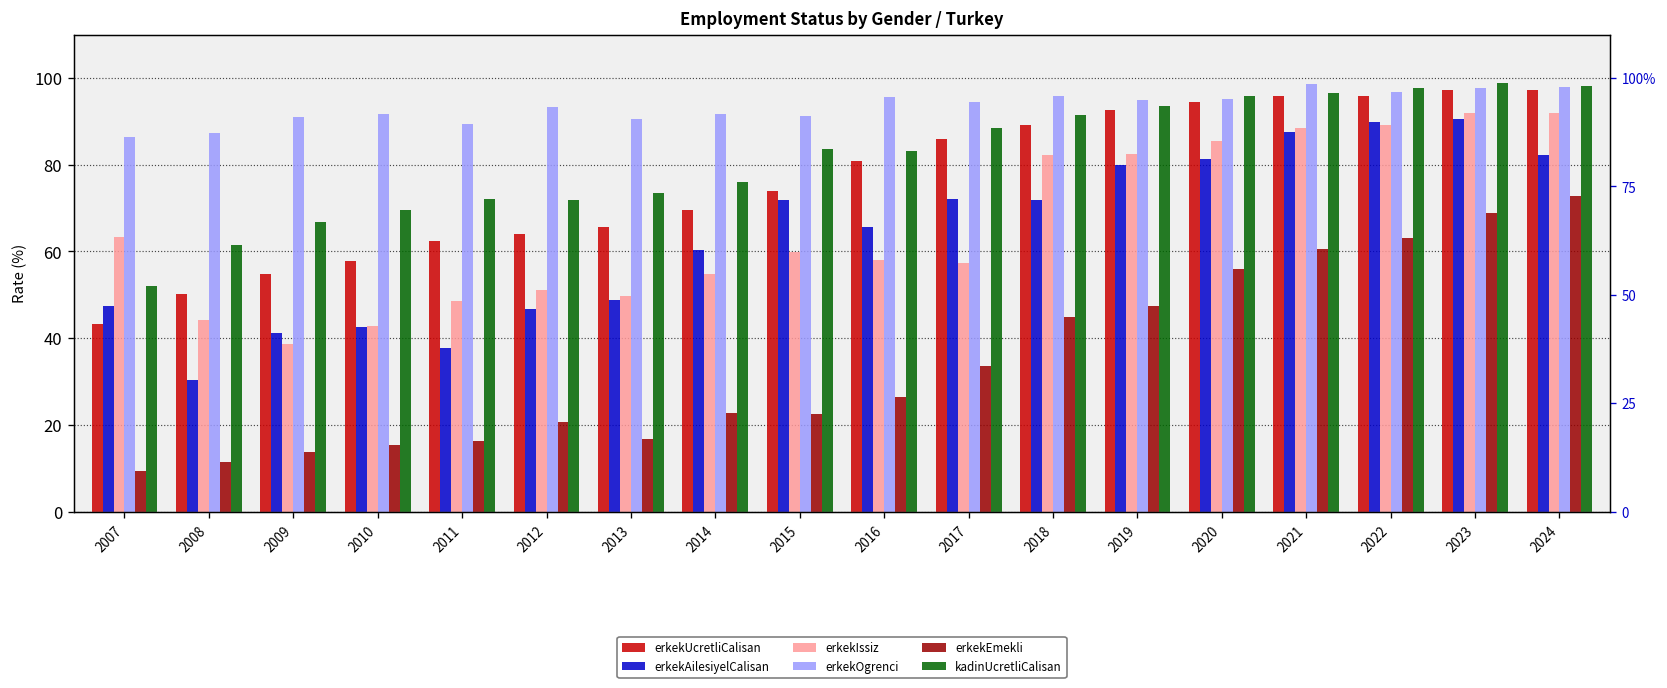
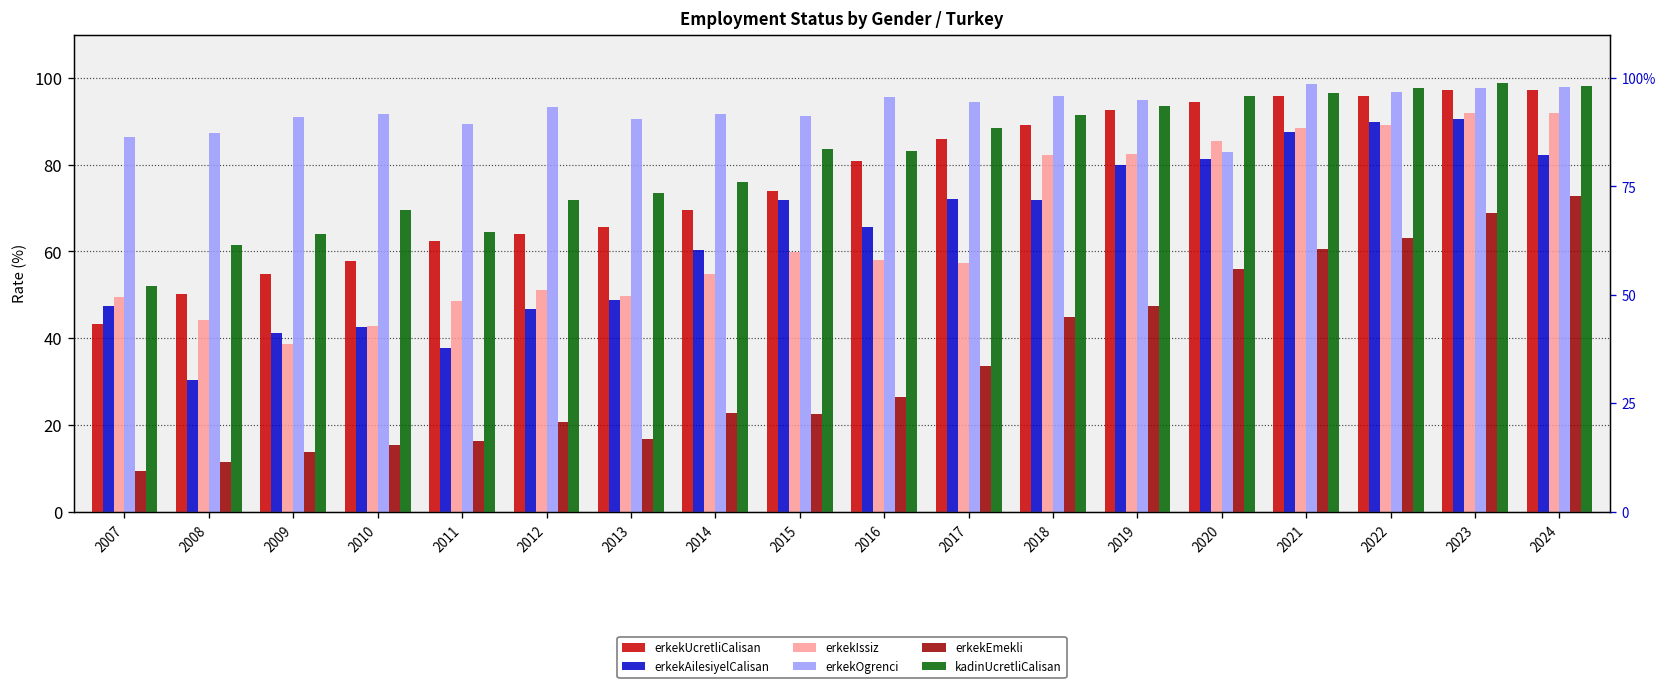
  {
    "erkekAilesiyelCalisan": {
      "2007": 47,
      "2008": 30,
      "2009": 41,
      "2010": 43,
      "2011": 38,
      "2012": 47,
      "2013": 49,
      "2014": 60,
      "2015": 72,
      "2016": 66,
      "2017": 72,
      "2018": 72,
      "2019": 80,
      "2020": 81,
      "2021": 87,
      "2022": 90,
      "2023": 91,
      "2024": 82
    },
    "erkekIssiz": {
-     "2007": 63,
+     "2007": 50,
      "2008": 44,
      "2009": 39,
      "2010": 43,
      "2011": 49,
      "2012": 51,
      "2013": 50,
      "2014": 55,
      "2015": 60,
      "2016": 58,
      "2017": 57,
      "2018": 82,
      "2019": 82,
      "2020": 86,
      "2021": 88,
      "2022": 89,
      "2023": 92,
      "2024": 92
    },
    "erkekOgrenci": {
      "2007": 86,
      "2008": 87,
      "2009": 91,
      "2010": 92,
      "2011": 89,
      "2012": 93,
      "2013": 90,
      "2014": 92,
      "2015": 91,
      "2016": 96,
      "2017": 94,
      "2018": 96,
      "2019": 95,
-     "2020": 95,
+     "2020": 83,
      "2021": 99,
      "2022": 97,
      "2023": 98,
      "2024": 98
    },
    "kadinUcretliCalisan": {
      "2007": 52,
      "2008": 61,
-     "2009": 67,
+     "2009": 64,
      "2010": 70,
-     "2011": 72,
+     "2011": 64,
      "2012": 72,
      "2013": 73,
      "2014": 76,
      "2015": 84,
      "2016": 83,
      "2017": 88,
      "2018": 91,
      "2019": 94,
      "2020": 96,
      "2021": 97,
      "2022": 98,
      "2023": 99,
      "2024": 98
    }
  }
